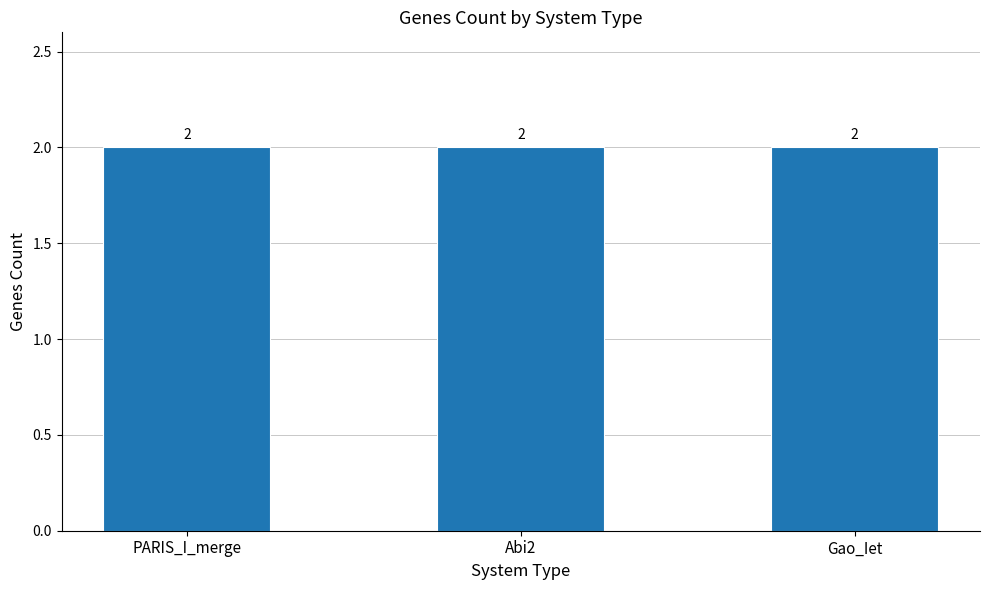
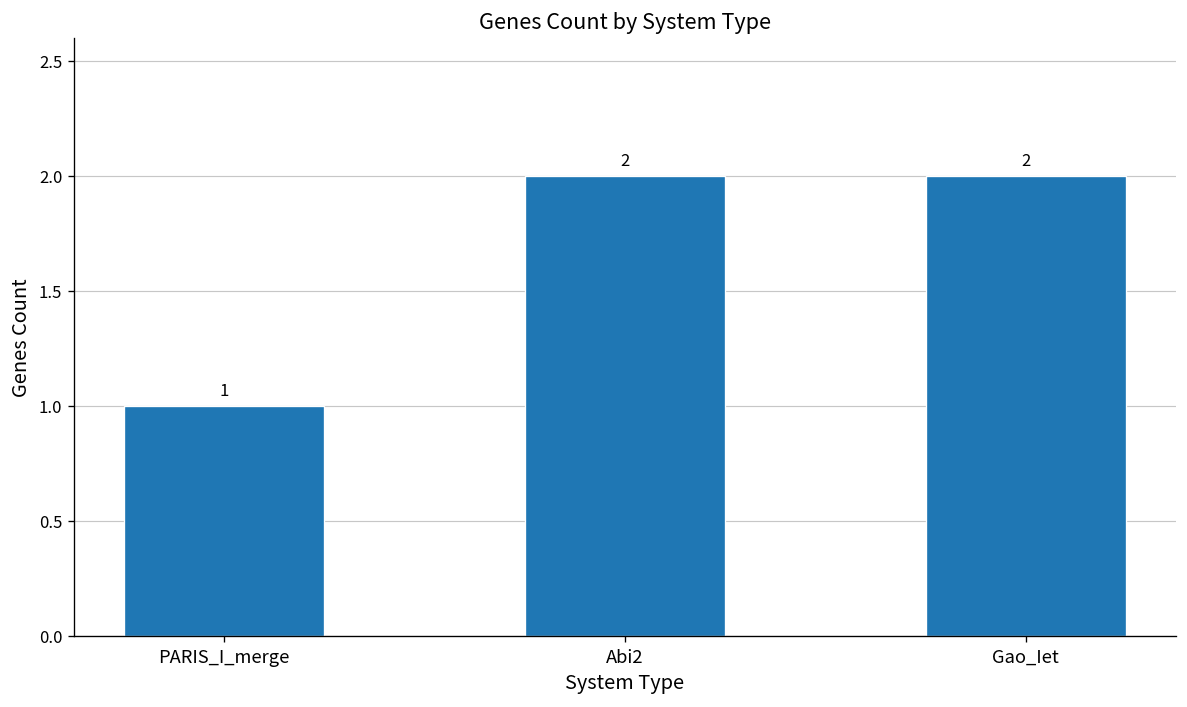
  {
-   "PARIS_I_merge": 2,
+   "PARIS_I_merge": 1,
    "Abi2": 2,
    "Gao_Iet": 2
  }
